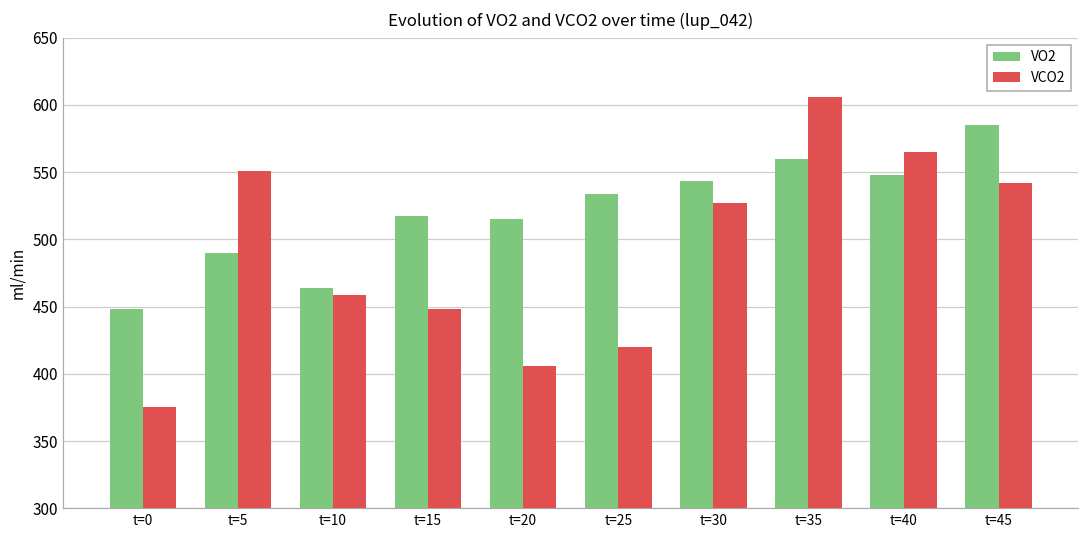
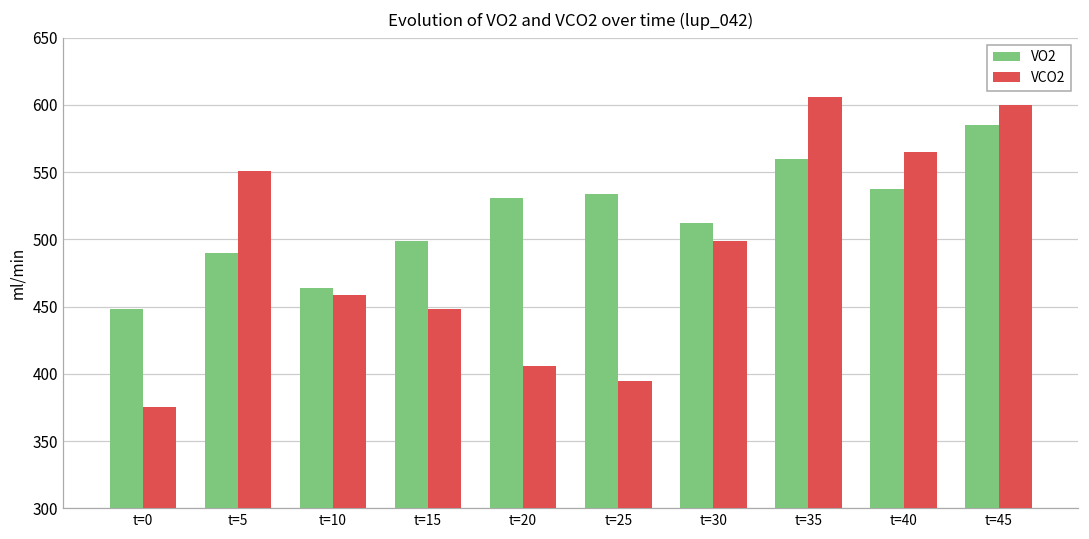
  {
    "VO2": {
      "t=0": 448,
      "t=5": 490,
      "t=10": 464,
-     "t=15": 517,
-     "t=20": 515,
+     "t=15": 499,
+     "t=20": 531,
      "t=25": 533,
-     "t=30": 544,
+     "t=30": 512,
      "t=35": 560,
-     "t=40": 548,
+     "t=40": 537,
      "t=45": 585
    },
    "VCO2": {
      "t=0": 376,
      "t=5": 551,
      "t=10": 459,
      "t=15": 448,
      "t=20": 406,
-     "t=25": 420,
-     "t=30": 527,
+     "t=25": 395,
+     "t=30": 499,
      "t=35": 606,
      "t=40": 565,
-     "t=45": 542
+     "t=45": 600
    }
  }
